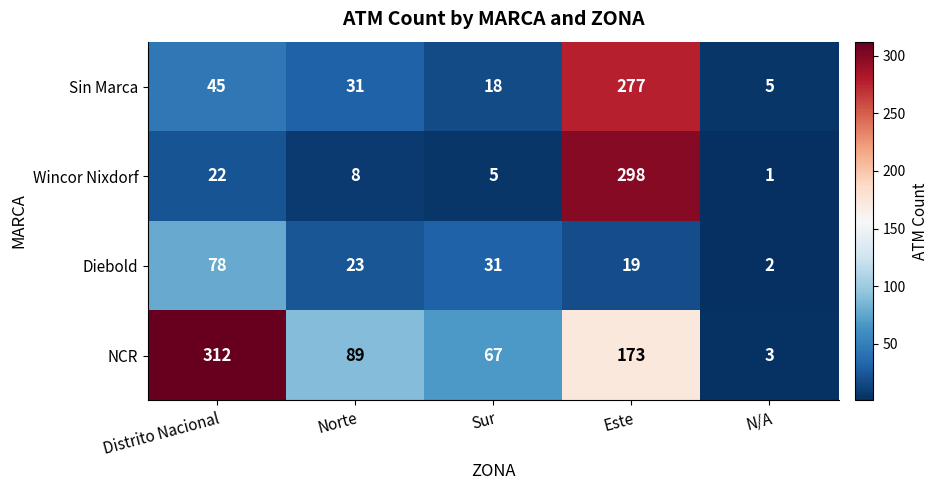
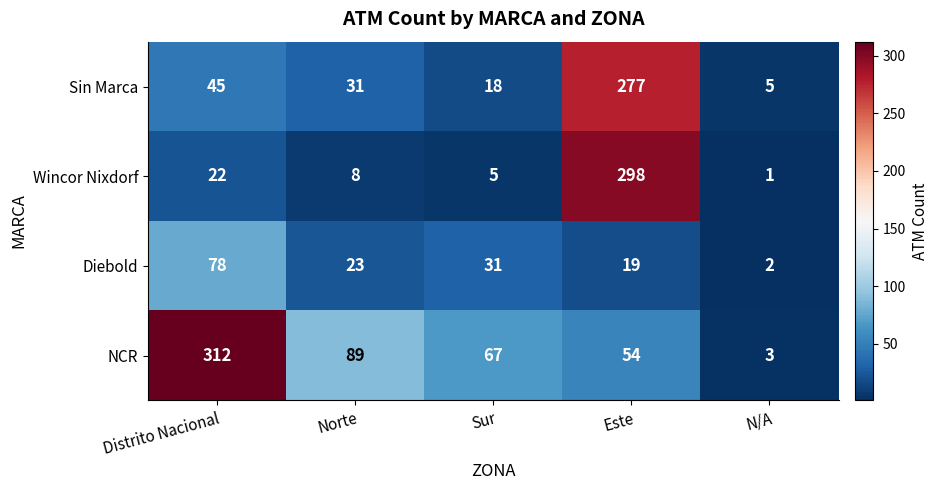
  {
    "Sin Marca": {
      "Distrito Nacional": 45,
      "Norte": 31,
      "Sur": 18,
      "Este": 277,
      "N/A": 5
    },
    "Wincor Nixdorf": {
      "Distrito Nacional": 22,
      "Norte": 8,
      "Sur": 5,
      "Este": 298,
      "N/A": 1
    },
    "Diebold": {
      "Distrito Nacional": 78,
      "Norte": 23,
      "Sur": 31,
      "Este": 19,
      "N/A": 2
    },
    "NCR": {
      "Distrito Nacional": 312,
      "Norte": 89,
      "Sur": 67,
-     "Este": 173,
+     "Este": 54,
      "N/A": 3
    }
  }
